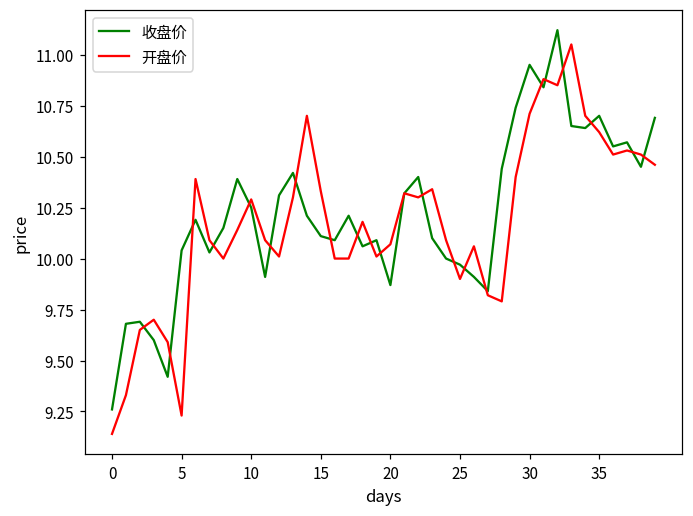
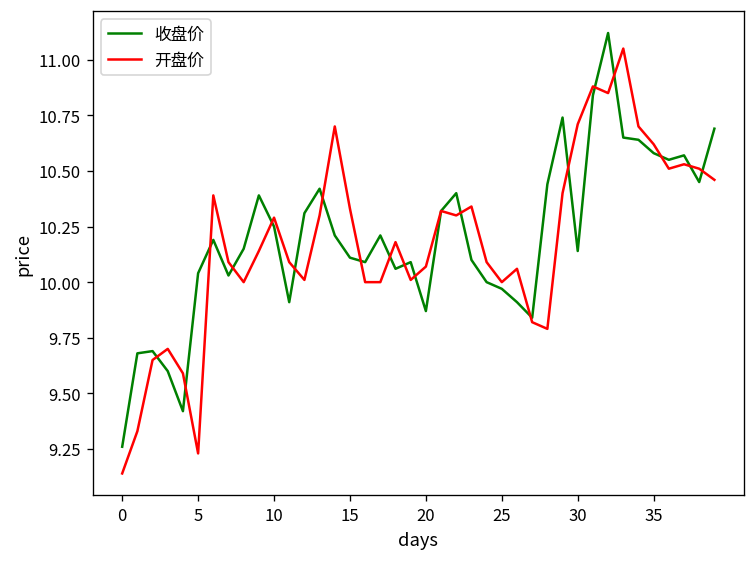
  {
    "收盘价": {
      "0": 9.26,
      "5": 10.04,
      "10": 10.25,
      "15": 10.11,
      "20": 9.87,
      "25": 9.97,
-     "30": 10.95,
-     "35": 10.70
+     "30": 10.14,
+     "35": 10.58
    },
    "开盘价": {
      "0": 9.14,
      "5": 9.23,
      "10": 10.3,
      "15": 10.33,
      "20": 10.07,
-     "25": 9.9,
+     "25": 10.0,
      "30": 10.7,
      "35": 10.62
    }
  }
